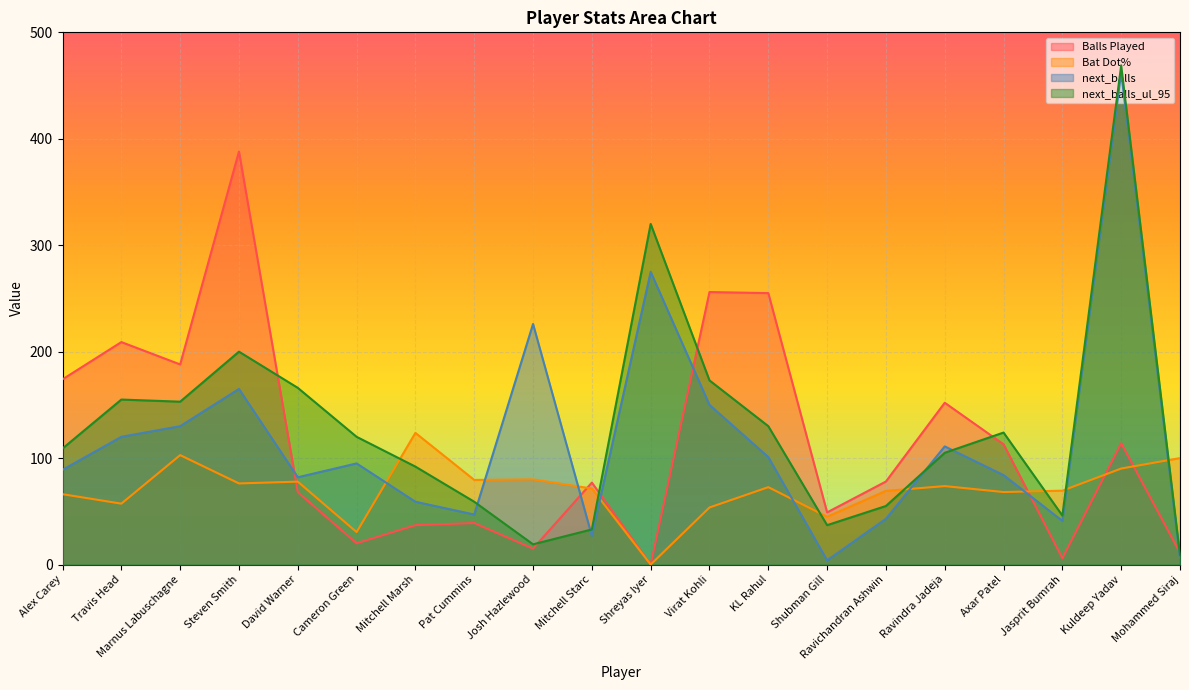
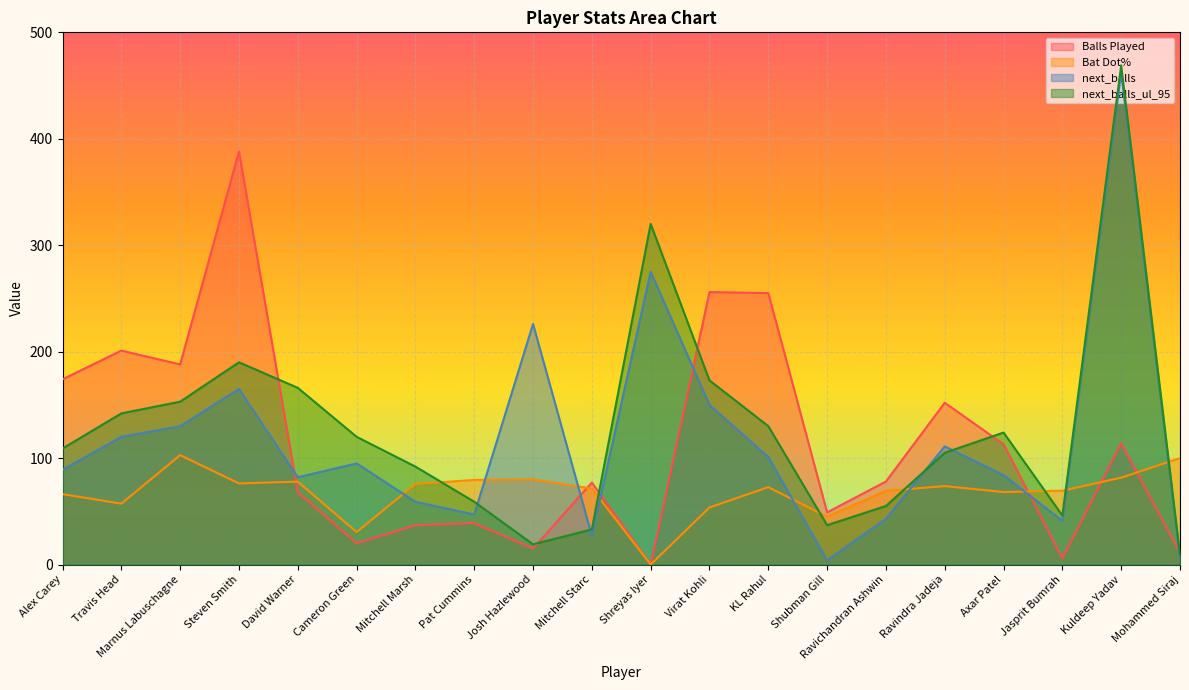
  {
    "Balls Played": {
      "Alex Carey": 174,
-     "Travis Head": 209,
+     "Travis Head": 201,
      "Marnus Labuschagne": 188,
      "Steven Smith": 388,
      "David Warner": 68,
      "Cameron Green": 20,
      "Mitchell Marsh": 37,
      "Pat Cummins": 39,
      "Josh Hazlewood": 15,
      "Mitchell Starc": 77,
      "Virat Kohli": 256,
      "KL Rahul": 255,
      "Shubman Gill": 49,
      "Ravichandran Ashwin": 78,
      "Ravindra Jadeja": 152,
      "Axar Patel": 113,
      "Jasprit Bumrah": 6,
      "Kuldeep Yadav": 114
    },
    "Bat Dot%": {
      "Alex Carey": 66,
      "Travis Head": 57,
      "Marnus Labuschagne": 103,
      "Steven Smith": 76,
      "David Warner": 78,
      "Cameron Green": 31,
-     "Mitchell Marsh": 124,
+     "Mitchell Marsh": 76,
      "Pat Cummins": 80,
      "Josh Hazlewood": 80,
      "Mitchell Starc": 71,
      "Virat Kohli": 54,
      "KL Rahul": 73,
      "Shubman Gill": 45,
      "Ravichandran Ashwin": 69,
      "Ravindra Jadeja": 74,
      "Axar Patel": 68,
      "Jasprit Bumrah": 69,
-     "Kuldeep Yadav": 90,
+     "Kuldeep Yadav": 82,
      "Mohammed Siraj": 100
    },
    "next_balls": {
      "Alex Carey": 89,
      "Travis Head": 120,
      "Marnus Labuschagne": 130,
      "Steven Smith": 165,
      "David Warner": 82,
      "Cameron Green": 95,
      "Mitchell Marsh": 59,
      "Pat Cummins": 47,
      "Josh Hazlewood": 226,
      "Mitchell Starc": 27,
      "Shreyas Iyer": 275,
      "Virat Kohli": 150,
      "KL Rahul": 101,
      "Shubman Gill": 4,
      "Ravichandran Ashwin": 43,
      "Ravindra Jadeja": 111,
      "Axar Patel": 84,
      "Jasprit Bumrah": 41,
      "Mohammed Siraj": 6
    },
    "next_balls_ul_95": {
      "Alex Carey": 109,
-     "Travis Head": 155,
+     "Travis Head": 142,
      "Marnus Labuschagne": 153,
-     "Steven Smith": 200,
+     "Steven Smith": 190,
      "David Warner": 166,
      "Cameron Green": 120,
      "Mitchell Marsh": 92,
      "Pat Cummins": 59,
      "Josh Hazlewood": 19,
      "Mitchell Starc": 33,
      "Shreyas Iyer": 320,
      "Virat Kohli": 173,
      "KL Rahul": 130,
      "Shubman Gill": 37,
      "Ravichandran Ashwin": 55,
      "Ravindra Jadeja": 105,
      "Axar Patel": 124,
      "Jasprit Bumrah": 46
    }
  }
